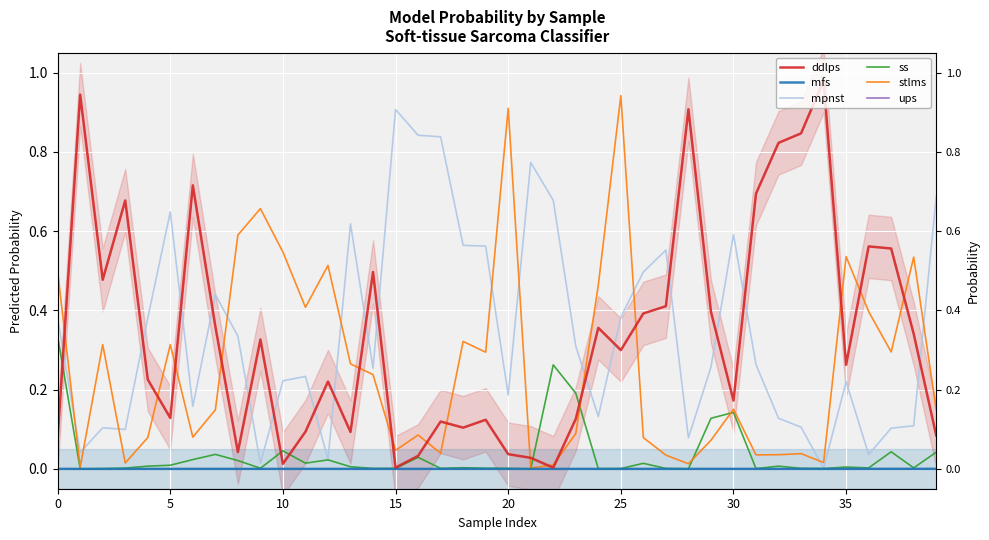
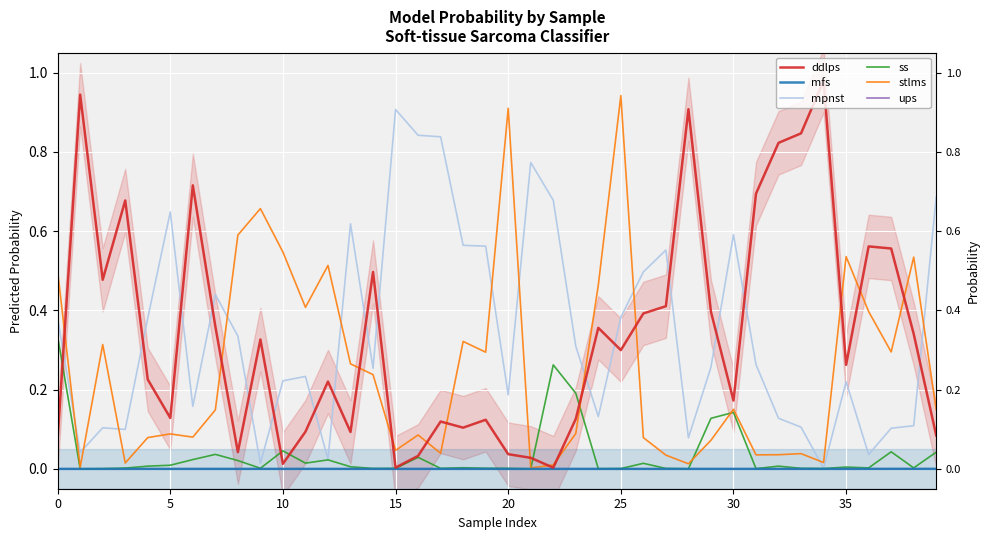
  {
    "ups": {
      "0": 0.00,
      "5": 0.00,
      "10": 0.00,
      "30": 0.00
    },
    "ss": {
      "0": 0.33,
      "5": 0.01,
      "30": 0.14
    },
    "stlms": {
      "0": 0.50,
-     "5": 0.31,
+     "5": 0.09,
      "10": 0.55,
      "20": 0.91,
      "25": 0.94,
      "30": 0.15,
      "35": 0.54
    }
  }
